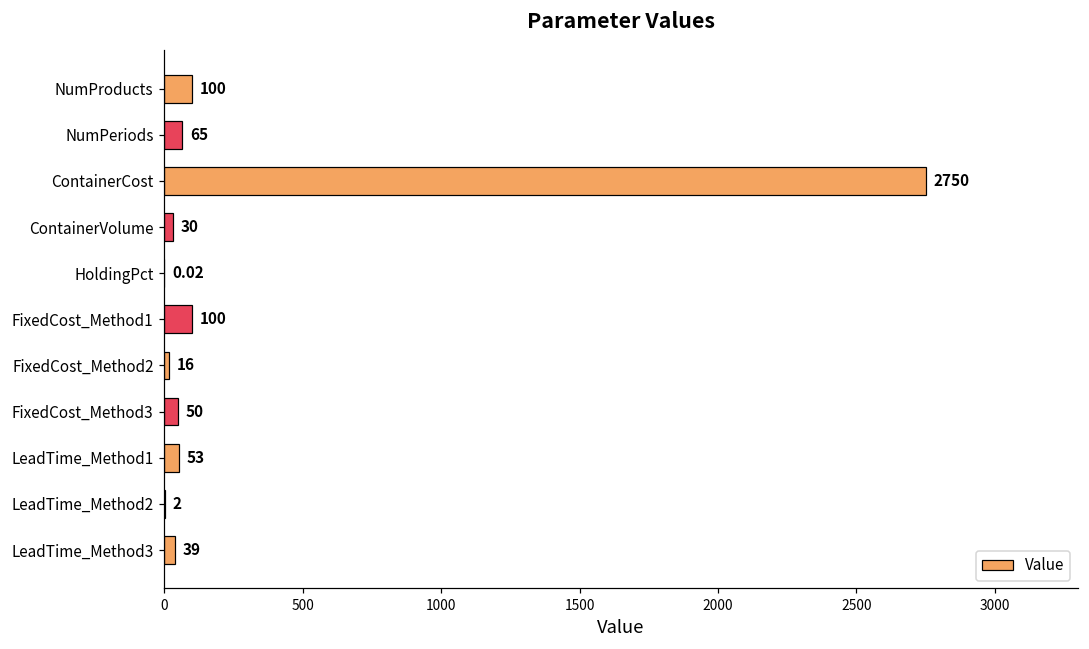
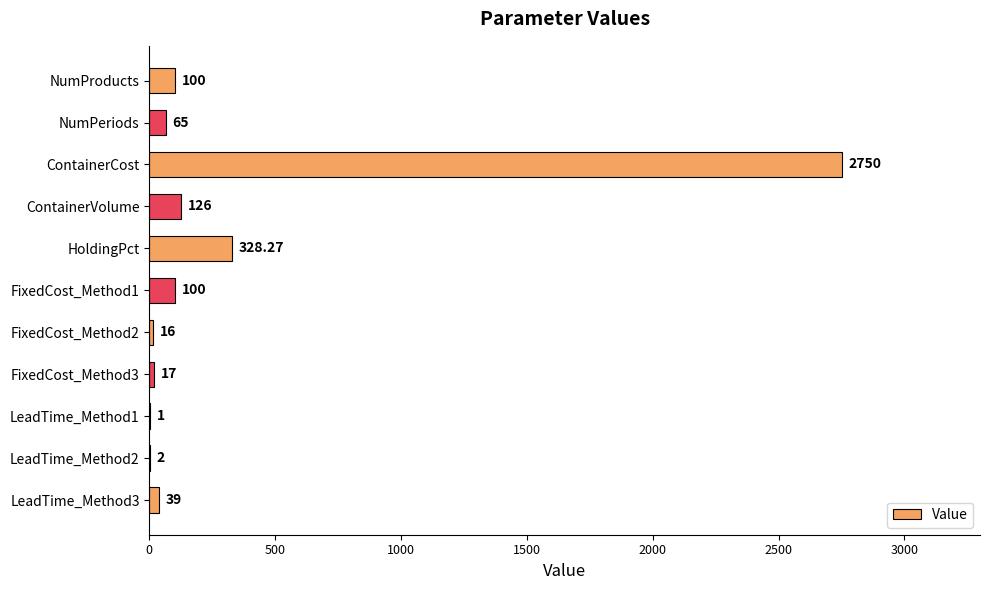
  {
    "NumProducts": 100,
    "NumPeriods": 65,
    "ContainerCost": 2750,
-   "ContainerVolume": 30,
-   "HoldingPct": 0.02,
+   "ContainerVolume": 126,
+   "HoldingPct": 328.27,
    "FixedCost_Method1": 100,
    "FixedCost_Method2": 16,
-   "FixedCost_Method3": 50,
-   "LeadTime_Method1": 53,
+   "FixedCost_Method3": 17,
+   "LeadTime_Method1": 1,
    "LeadTime_Method2": 2,
    "LeadTime_Method3": 39
  }
